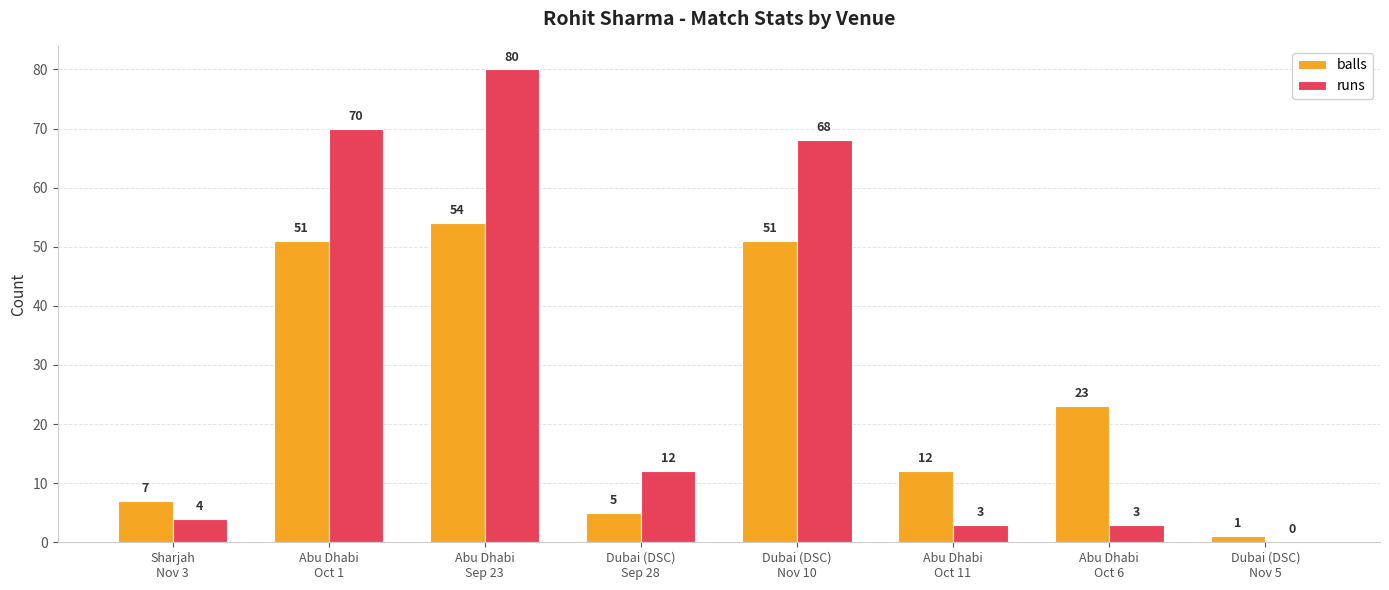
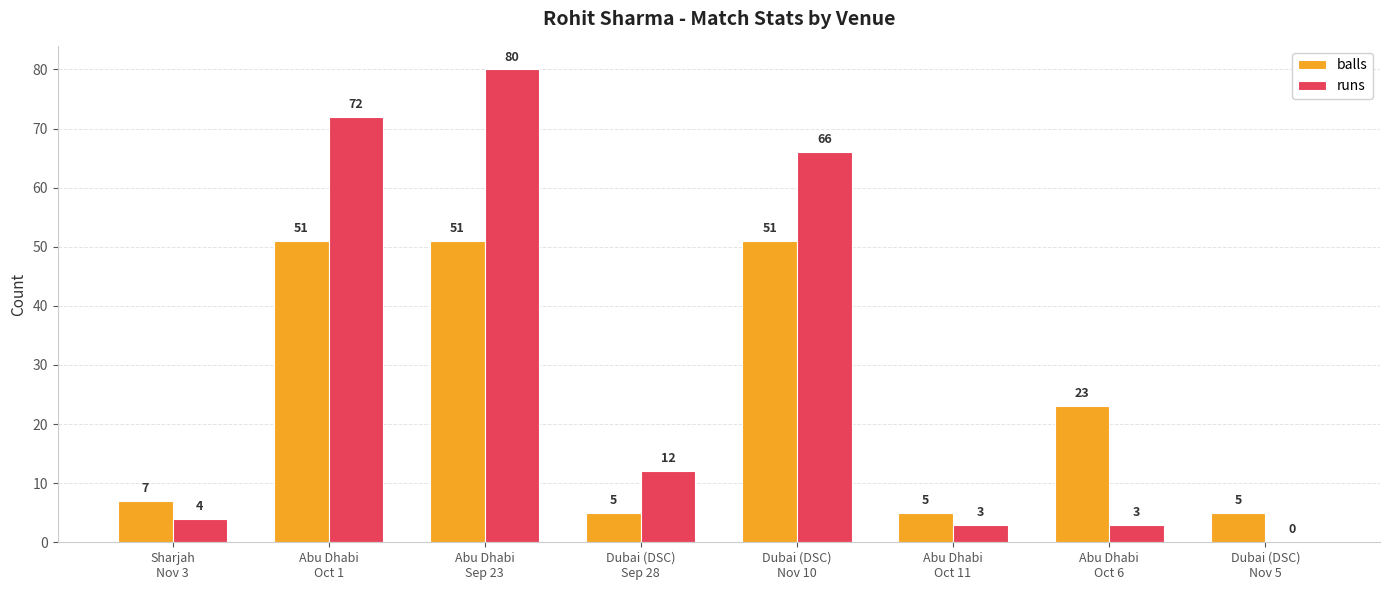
  {
    "balls": {
      "Sharjah Nov 3": 7,
      "Abu Dhabi Oct 1": 51,
-     "Abu Dhabi Sep 23": 54,
+     "Abu Dhabi Sep 23": 51,
      "Dubai (DSC) Sep 28": 5,
      "Dubai (DSC) Nov 10": 51,
-     "Abu Dhabi Oct 11": 12,
+     "Abu Dhabi Oct 11": 5,
      "Abu Dhabi Oct 6": 23,
-     "Dubai (DSC) Nov 5": 1
+     "Dubai (DSC) Nov 5": 5
    },
    "runs": {
      "Sharjah Nov 3": 4,
-     "Abu Dhabi Oct 1": 70,
+     "Abu Dhabi Oct 1": 72,
      "Abu Dhabi Sep 23": 80,
      "Dubai (DSC) Sep 28": 12,
-     "Dubai (DSC) Nov 10": 68,
+     "Dubai (DSC) Nov 10": 66,
      "Abu Dhabi Oct 11": 3,
      "Abu Dhabi Oct 6": 3,
      "Dubai (DSC) Nov 5": 0
    }
  }
